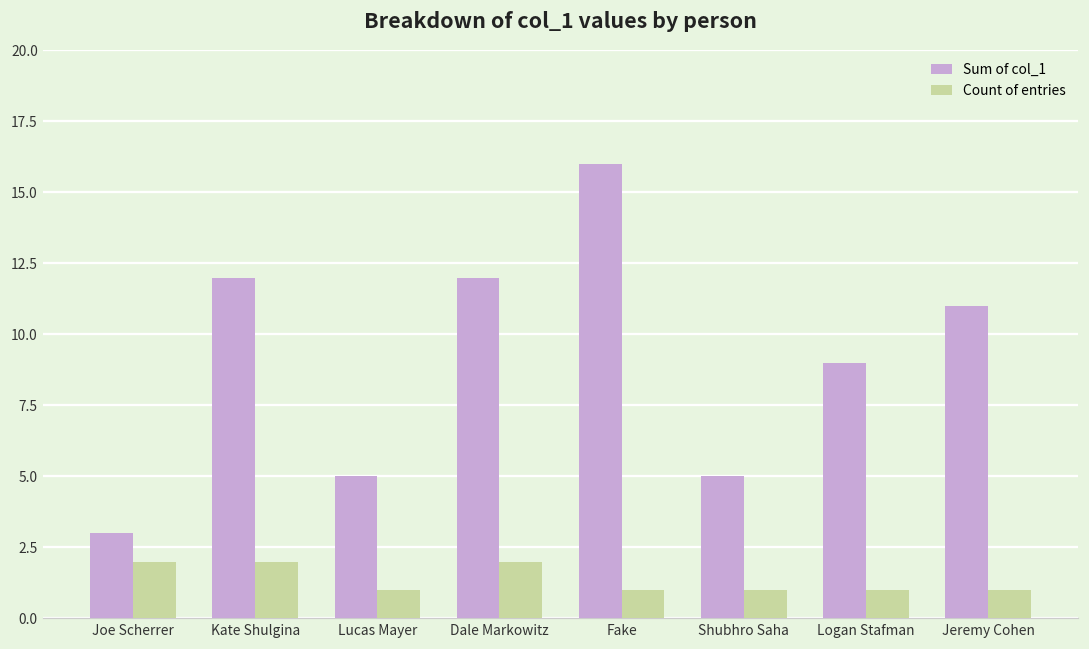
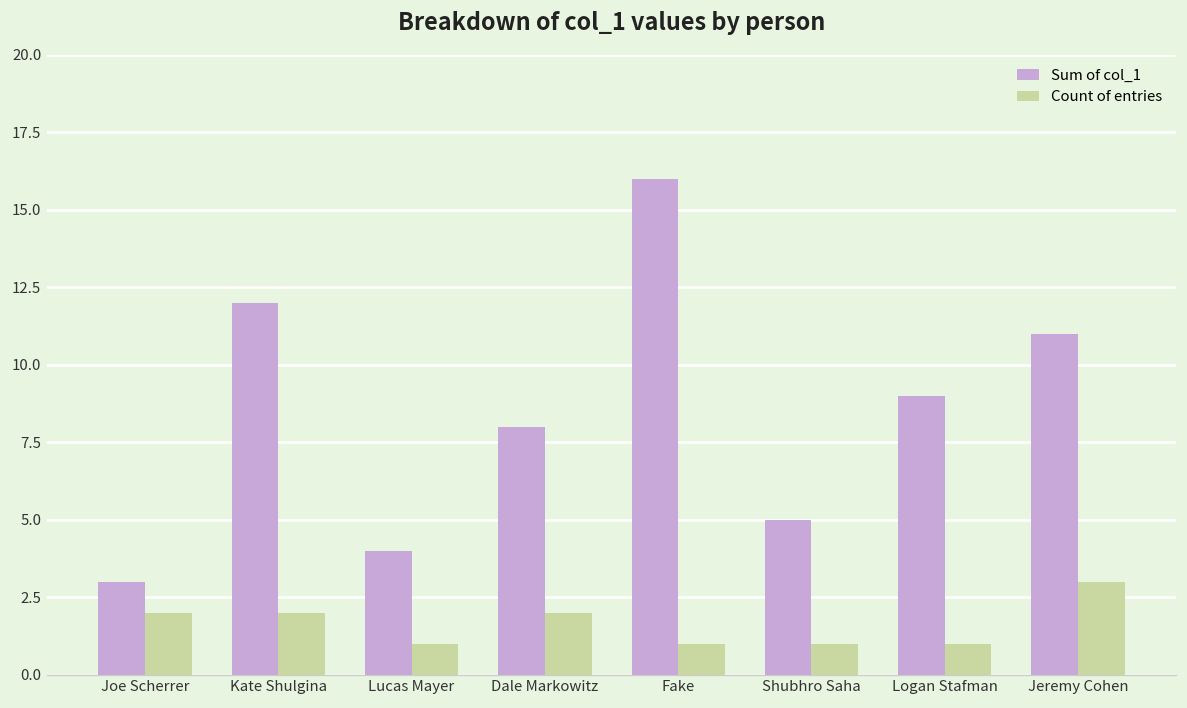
  {
    "Sum of col_1": {
      "Joe Scherrer": 3,
      "Kate Shulgina": 12,
-     "Lucas Mayer": 5,
-     "Dale Markowitz": 12,
+     "Lucas Mayer": 4,
+     "Dale Markowitz": 8,
      "Fake": 16,
      "Shubhro Saha": 5,
      "Logan Stafman": 9,
      "Jeremy Cohen": 11
    },
    "Count of entries": {
      "Joe Scherrer": 2,
      "Kate Shulgina": 2,
      "Lucas Mayer": 1,
      "Dale Markowitz": 2,
      "Fake": 1,
      "Shubhro Saha": 1,
      "Logan Stafman": 1,
-     "Jeremy Cohen": 1
+     "Jeremy Cohen": 3
    }
  }
